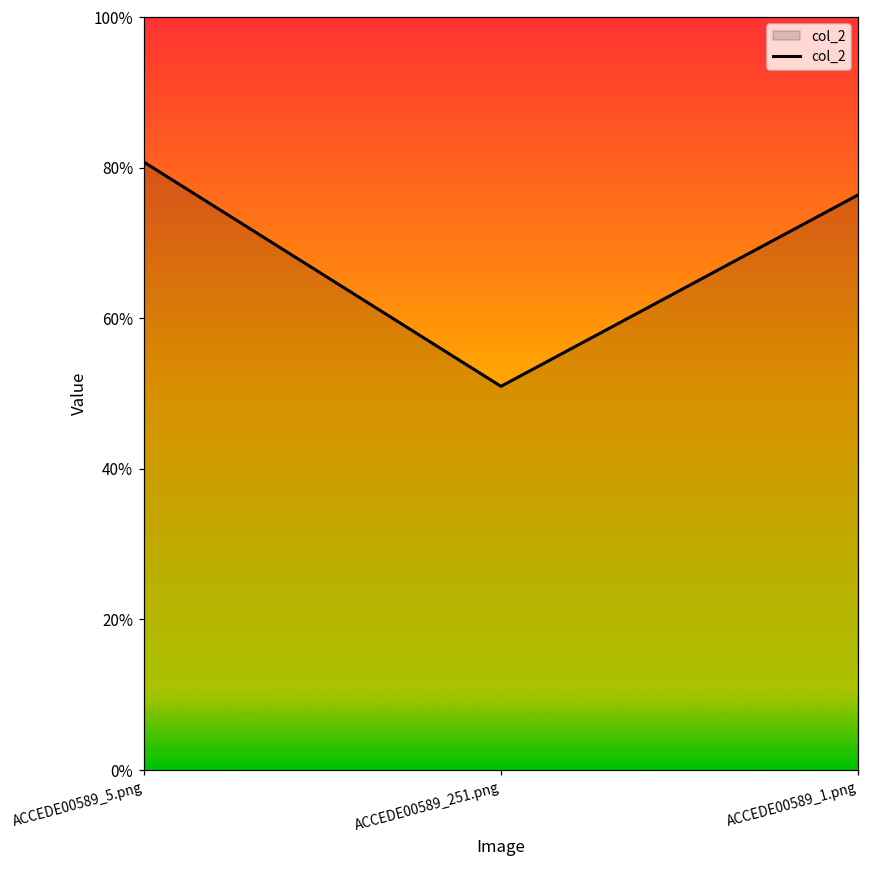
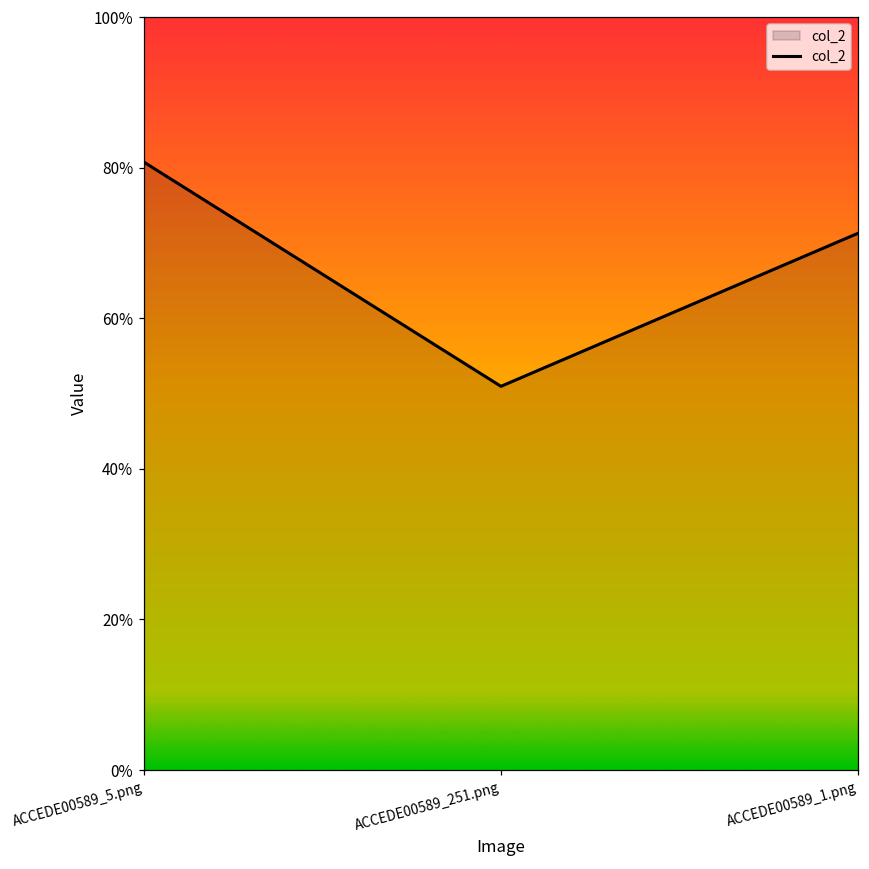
  {
    "ACCEDE00589_5.png": "81%",
    "ACCEDE00589_251.png": "51%",
-   "ACCEDE00589_1.png": "76%"
+   "ACCEDE00589_1.png": "71%"
  }
